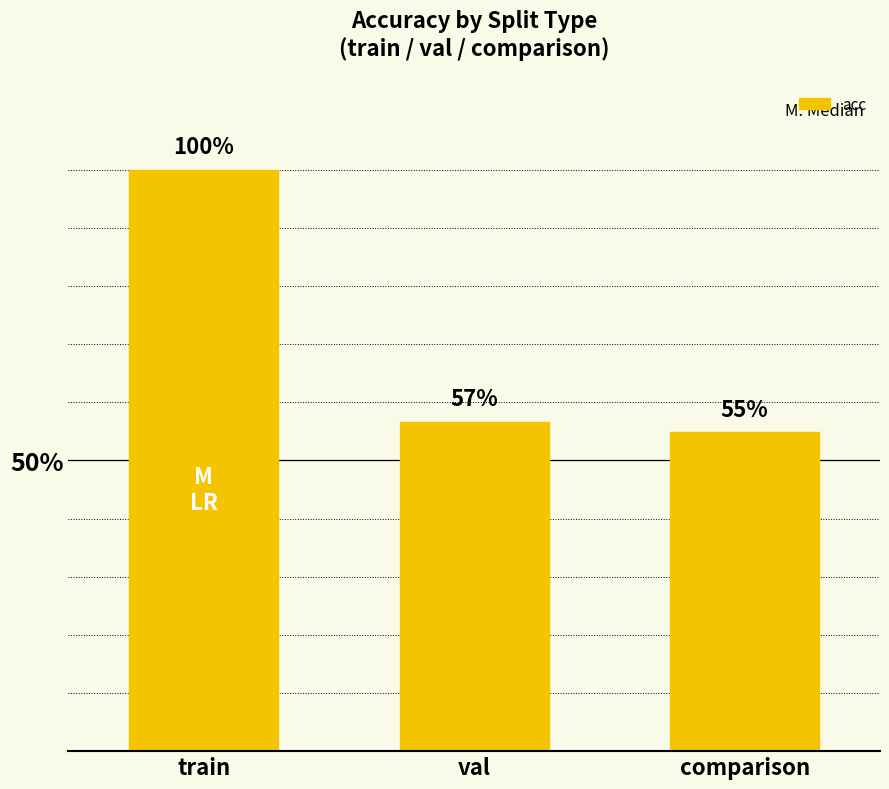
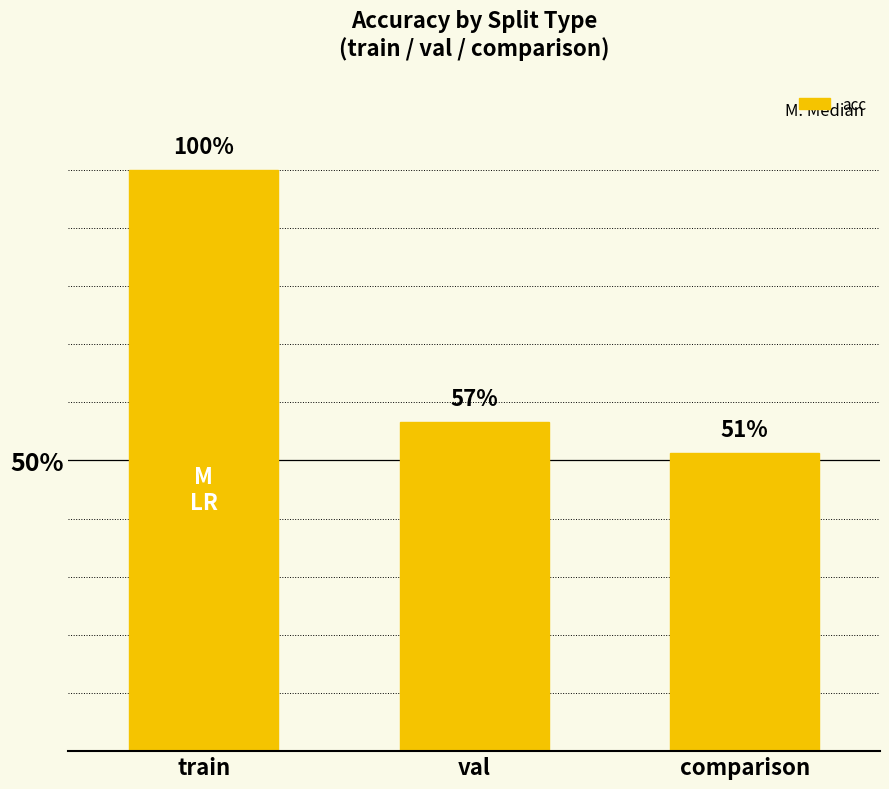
  {
    "train": "100%",
    "val": "57%",
-   "comparison": "55%"
+   "comparison": "51%"
  }
